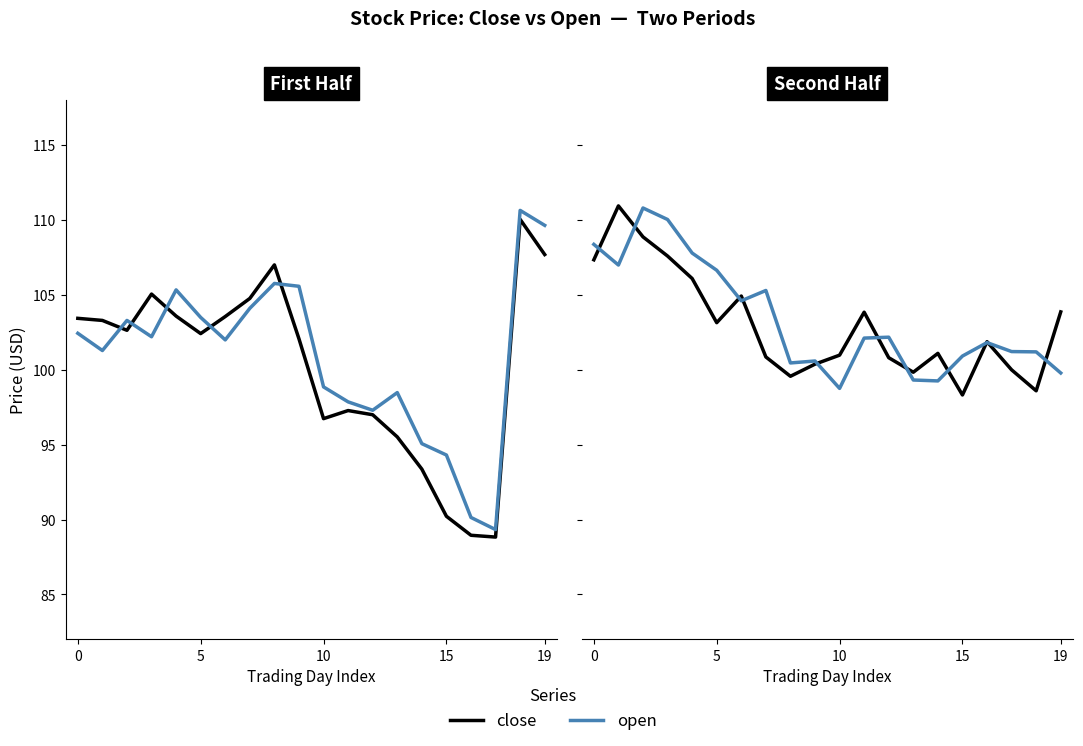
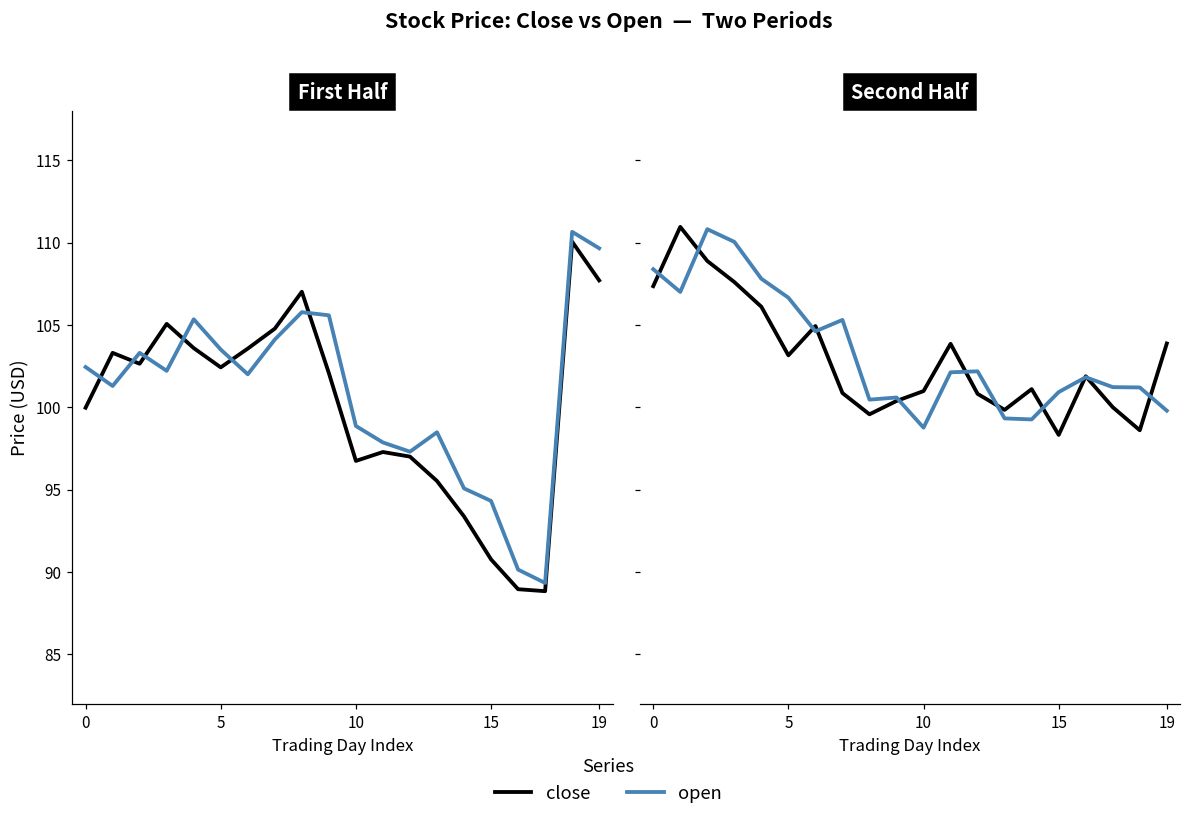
  {
    "First Half": {
      "close": {
-       "0": 103.4,
+       "0": 100.0,
        "5": 102.4,
        "10": 96.7,
-       "15": 90.2,
+       "15": 90.8,
        "19": 107.7
      }
    }
  }
